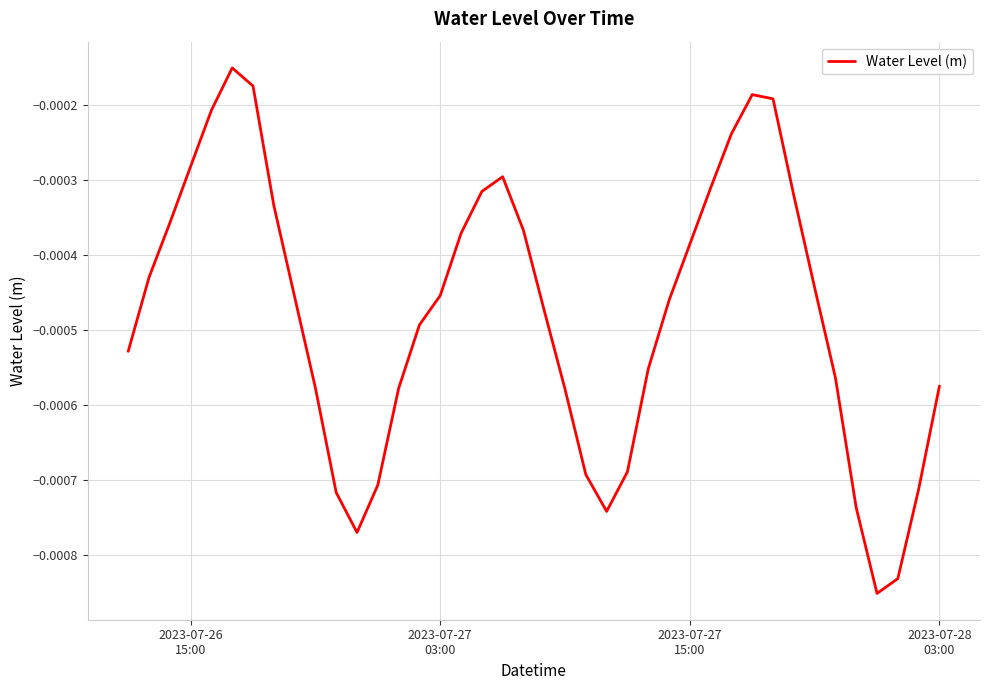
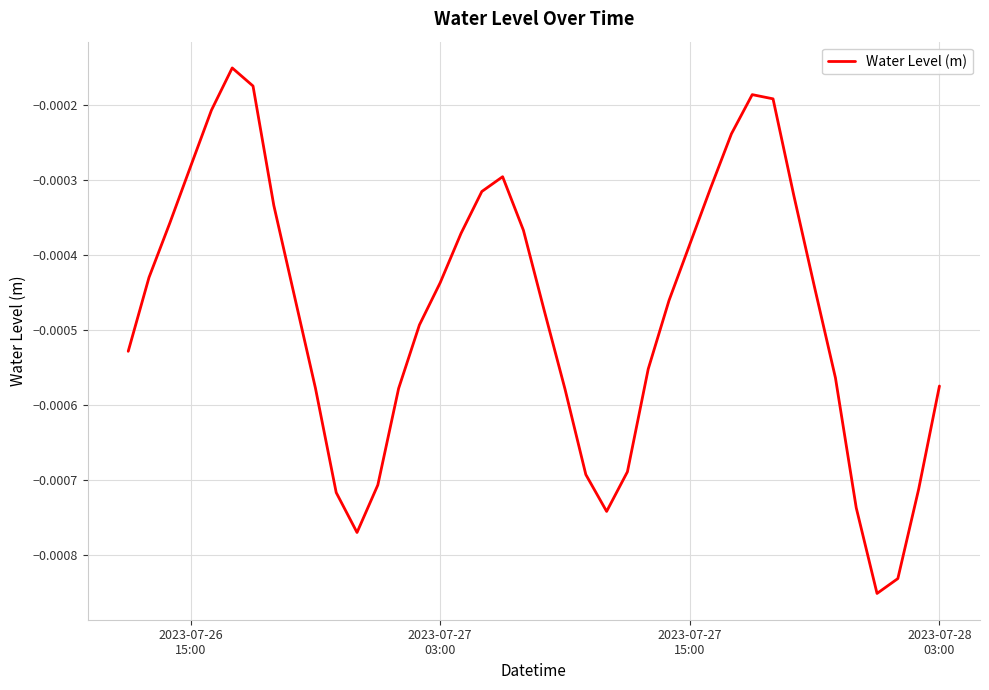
  {
    "2023-07-26 15:00": -0.00028,
-   "2023-07-27 03:00": -0.00045,
+   "2023-07-27 03:00": -0.00044,
    "2023-07-27 15:00": -0.00039,
    "2023-07-28 03:00": -0.00057
  }
